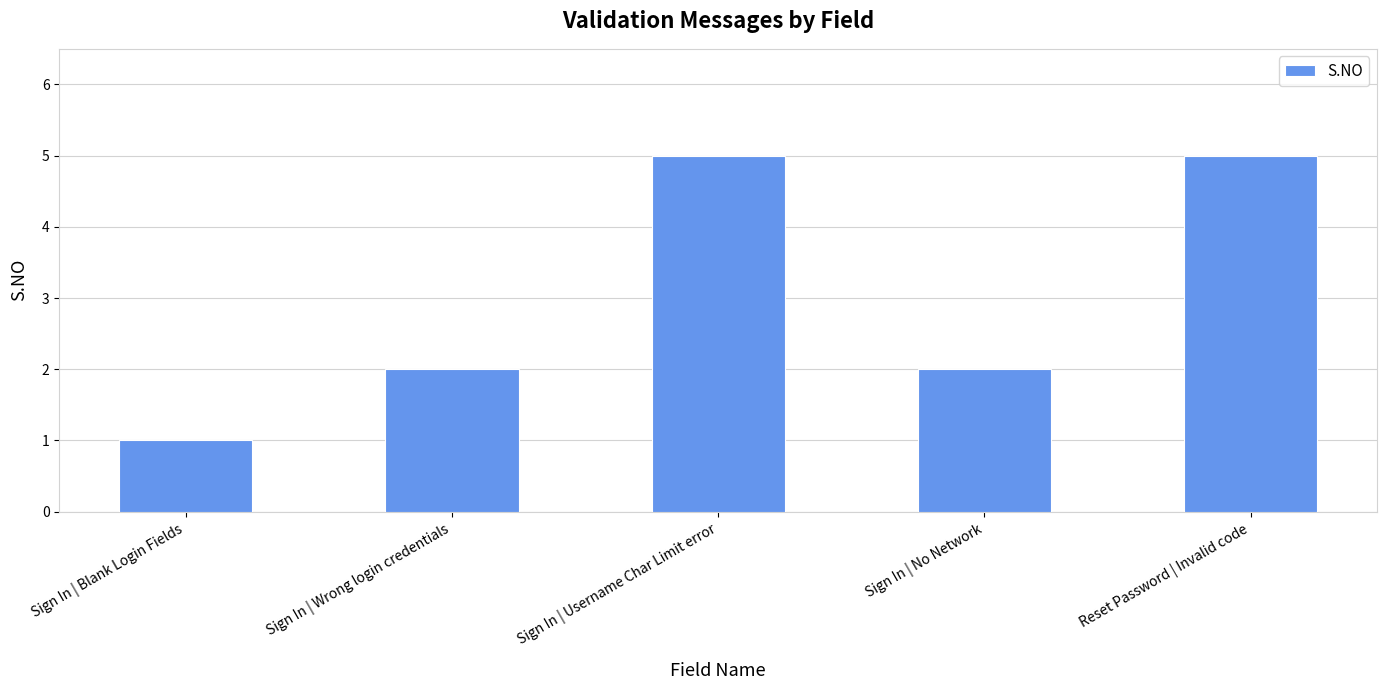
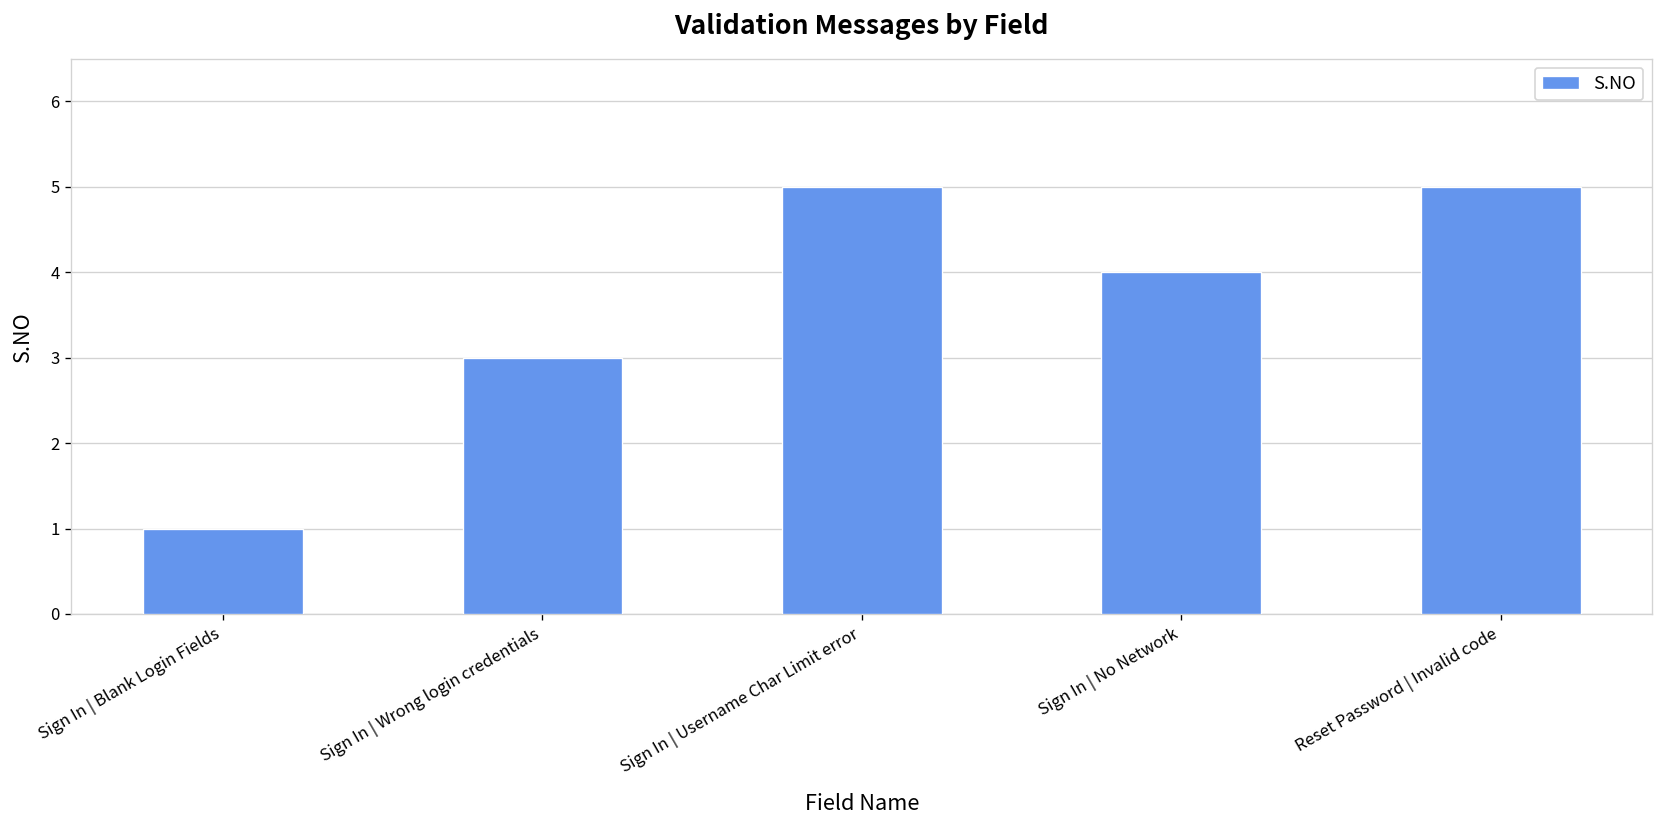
  {
    "Sign In | Blank Login Fields": 1,
-   "Sign In | Wrong login credentials": 2,
+   "Sign In | Wrong login credentials": 3,
    "Sign In | Username Char Limit error": 5,
-   "Sign In | No Network": 2,
+   "Sign In | No Network": 4,
    "Reset Password | Invalid code": 5
  }
